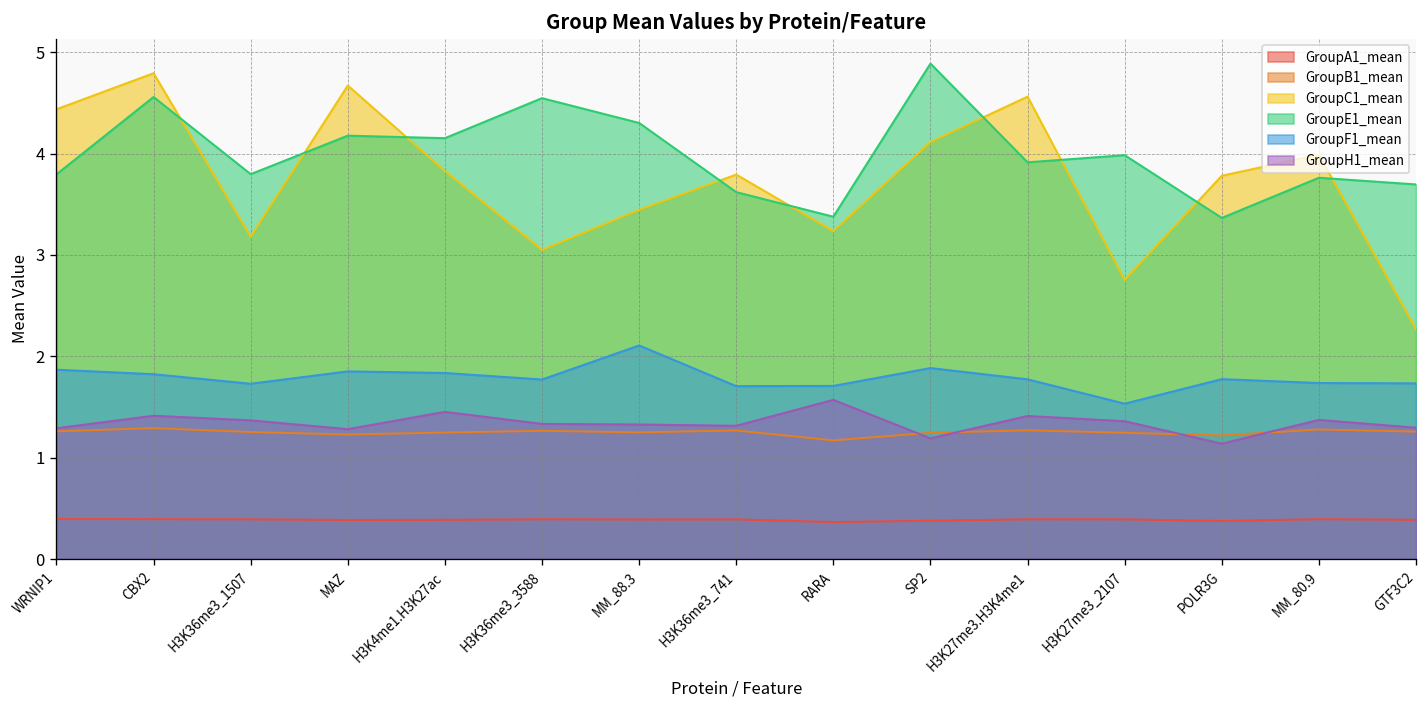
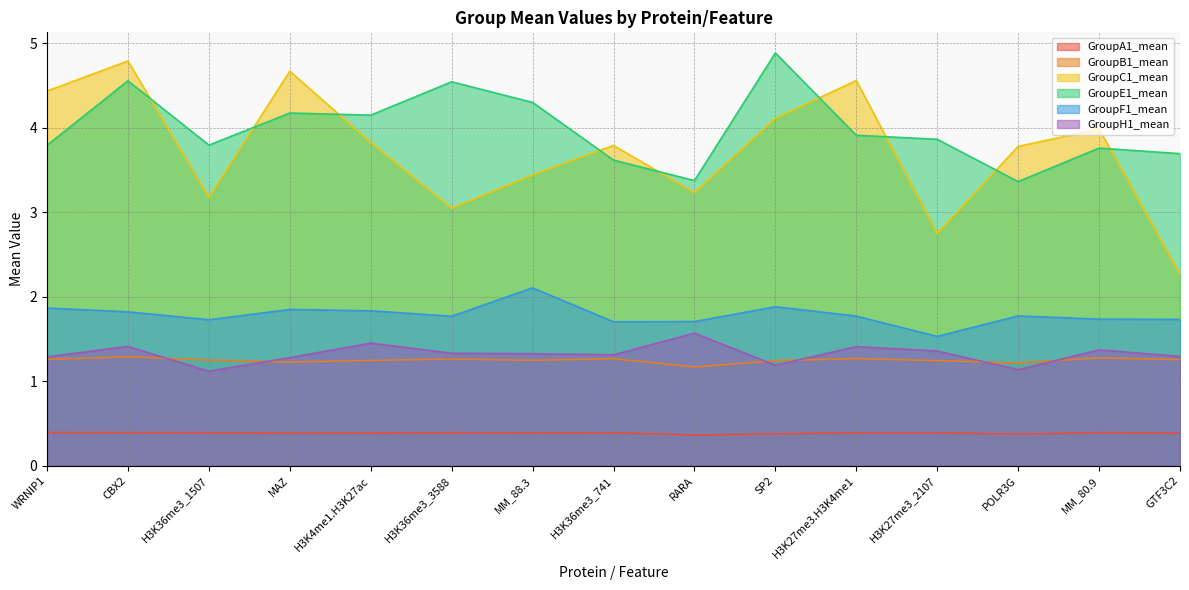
  {
    "GroupC1_mean": {
      "WRNIP1": 4.4,
      "CBX2": 4.8,
      "H3K36me3_1507": 3.2,
      "MAZ": 4.7,
      "H3K4me1.H3K27ac": 3.8,
      "H3K36me3_3588": 3.0,
      "MM_88.3": 3.4,
      "H3K36me3_741": 3.8,
      "RARA": 3.2,
      "SP2": 4.1,
      "H3K27me3.H3K4me1": 4.6,
      "H3K27me3_2107": 2.8,
      "POLR3G": 3.8,
      "GTF3C2": 2.3
    },
    "GroupE1_mean": {
      "WRNIP1": 3.8,
      "CBX2": 4.6,
      "H3K36me3_1507": 3.8,
      "MAZ": 4.2,
      "H3K4me1.H3K27ac": 4.2,
      "H3K36me3_3588": 4.5,
      "MM_88.3": 4.3,
      "H3K36me3_741": 3.6,
      "RARA": 3.4,
      "SP2": 4.9,
      "H3K27me3.H3K4me1": 3.9,
-     "H3K27me3_2107": 4.0,
+     "H3K27me3_2107": 3.9,
      "POLR3G": 3.4,
      "MM_80.9": 3.8,
      "GTF3C2": 3.7
    },
    "GroupF1_mean": {
      "WRNIP1": 1.9,
      "CBX2": 1.8,
      "H3K36me3_1507": 1.7,
      "MAZ": 1.9,
      "H3K4me1.H3K27ac": 1.8,
      "H3K36me3_3588": 1.8,
      "MM_88.3": 2.1,
      "H3K36me3_741": 1.7,
      "RARA": 1.7,
      "SP2": 1.9,
      "H3K27me3.H3K4me1": 1.8,
      "H3K27me3_2107": 1.5,
      "POLR3G": 1.8,
      "MM_80.9": 1.7,
      "GTF3C2": 1.7
    },
    "GroupH1_mean": {
      "WRNIP1": 1.3,
      "CBX2": 1.4,
-     "H3K36me3_1507": 1.4,
+     "H3K36me3_1507": 1.1,
      "MAZ": 1.3,
      "H3K4me1.H3K27ac": 1.5,
      "H3K36me3_3588": 1.3,
      "MM_88.3": 1.3,
      "H3K36me3_741": 1.3,
      "RARA": 1.6,
      "SP2": 1.2,
      "H3K27me3.H3K4me1": 1.4,
      "H3K27me3_2107": 1.4,
      "POLR3G": 1.1,
      "MM_80.9": 1.4,
      "GTF3C2": 1.3
    }
  }
